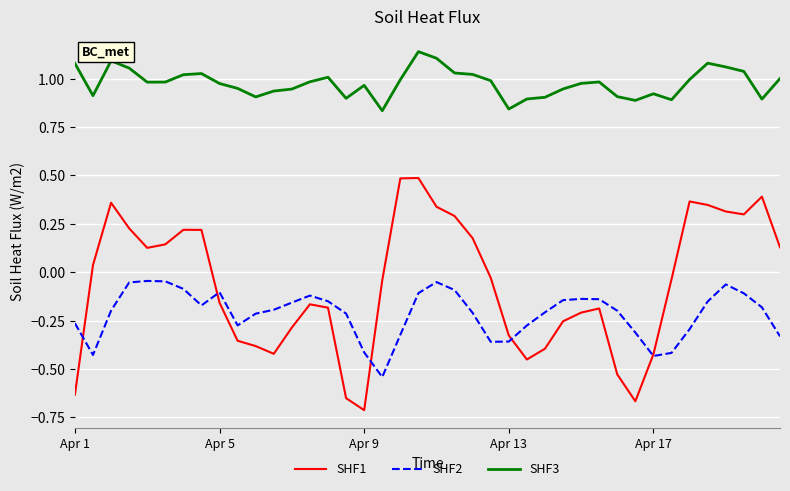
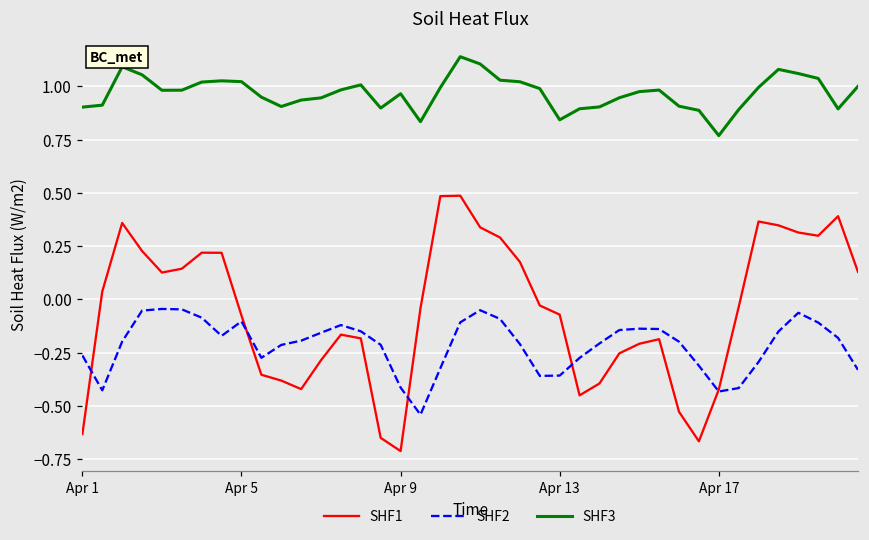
  {
    "SHF1": {
      "Apr 1": -0.63,
-     "Apr 5": -0.16,
+     "Apr 5": -0.08,
      "Apr 9": -0.71,
-     "Apr 13": -0.33
+     "Apr 13": -0.07
    },
    "SHF2": {
      "Apr 1": -0.26,
      "Apr 5": -0.10,
      "Apr 9": -0.41,
      "Apr 13": -0.36
    },
    "SHF3": {
-     "Apr 1": 1.08,
-     "Apr 5": 0.98,
+     "Apr 1": 0.90,
+     "Apr 5": 1.02,
      "Apr 9": 0.97,
      "Apr 13": 0.84,
-     "Apr 17": 0.92
+     "Apr 17": 0.77
    }
  }
